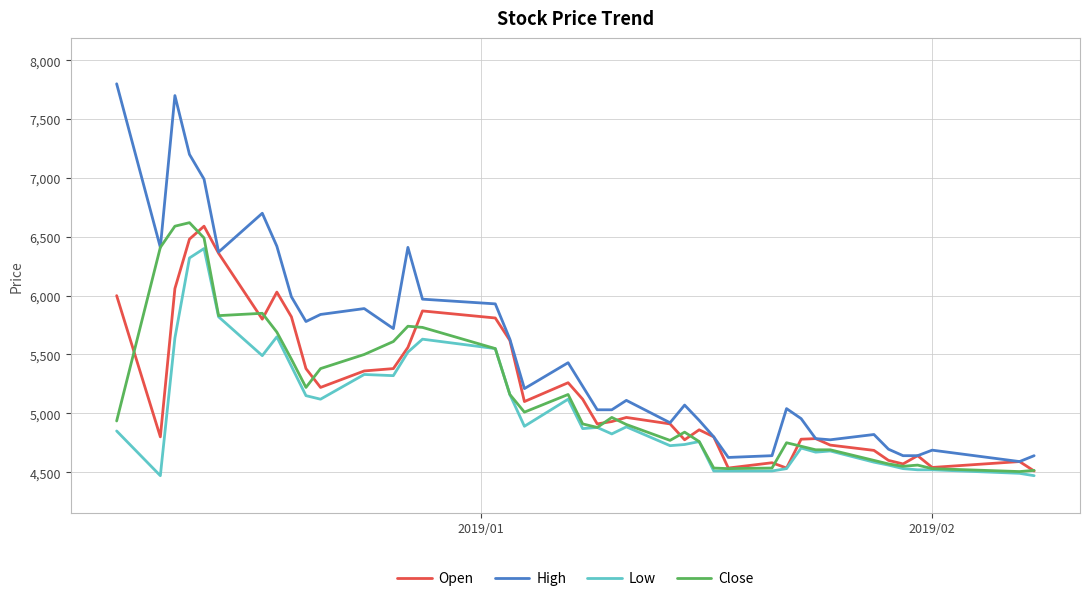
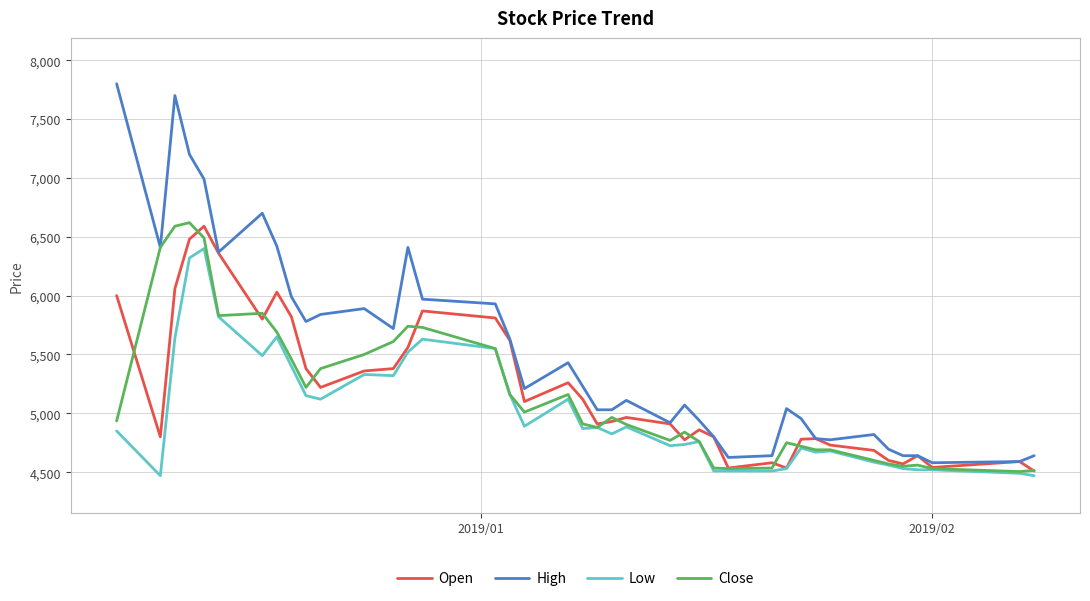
  {
    "High": {
-     "2019/02": "4,690"
+     "2019/02": "4,580"
    }
  }
